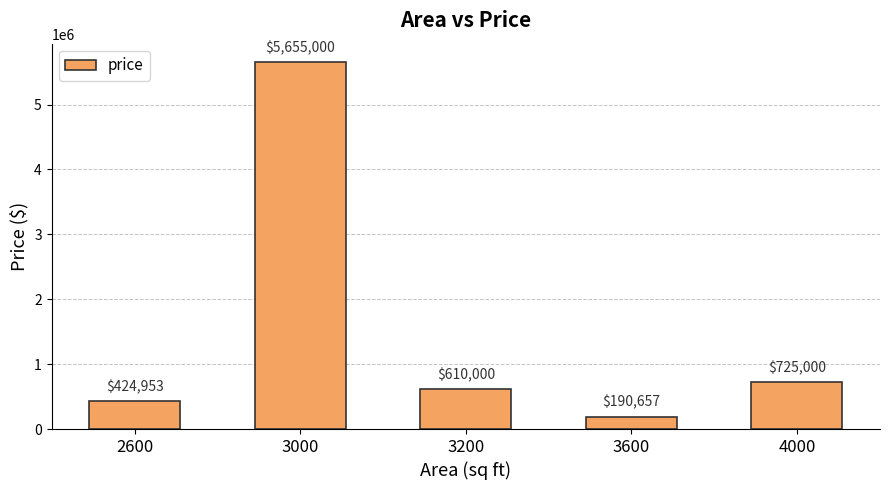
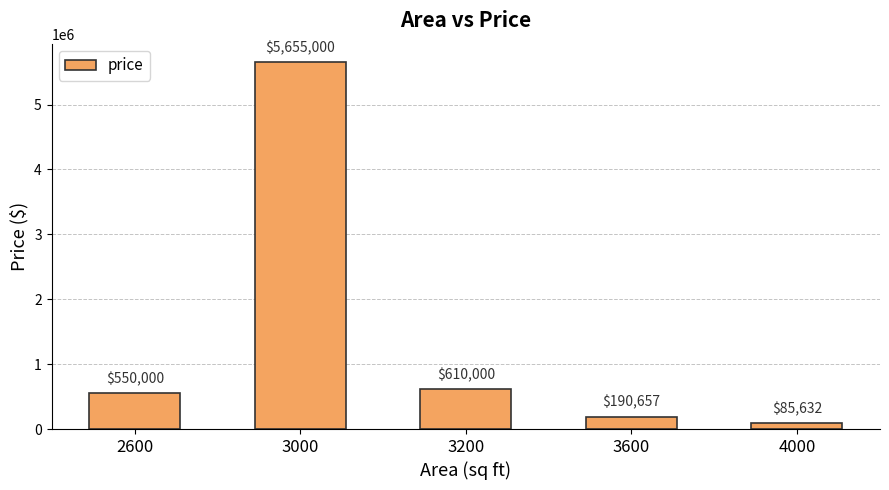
  {
-   "2600": "$424,953",
+   "2600": "$550,000",
    "3000": "$5,655,000",
    "3200": "$610,000",
    "3600": "$190,657",
-   "4000": "$725,000"
+   "4000": "$85,632"
  }
